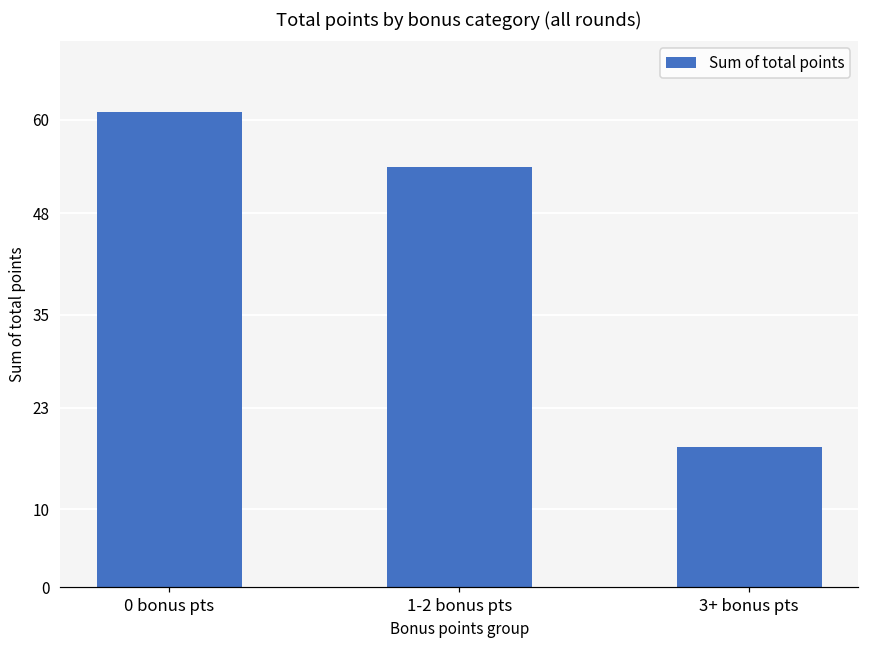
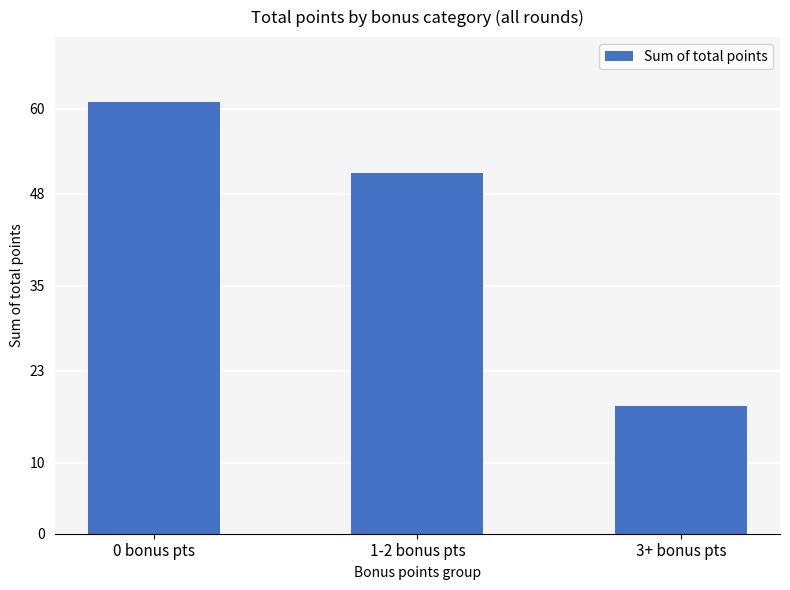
  {
    "0 bonus pts": 61,
-   "1-2 bonus pts": 54,
+   "1-2 bonus pts": 51,
    "3+ bonus pts": 18
  }
